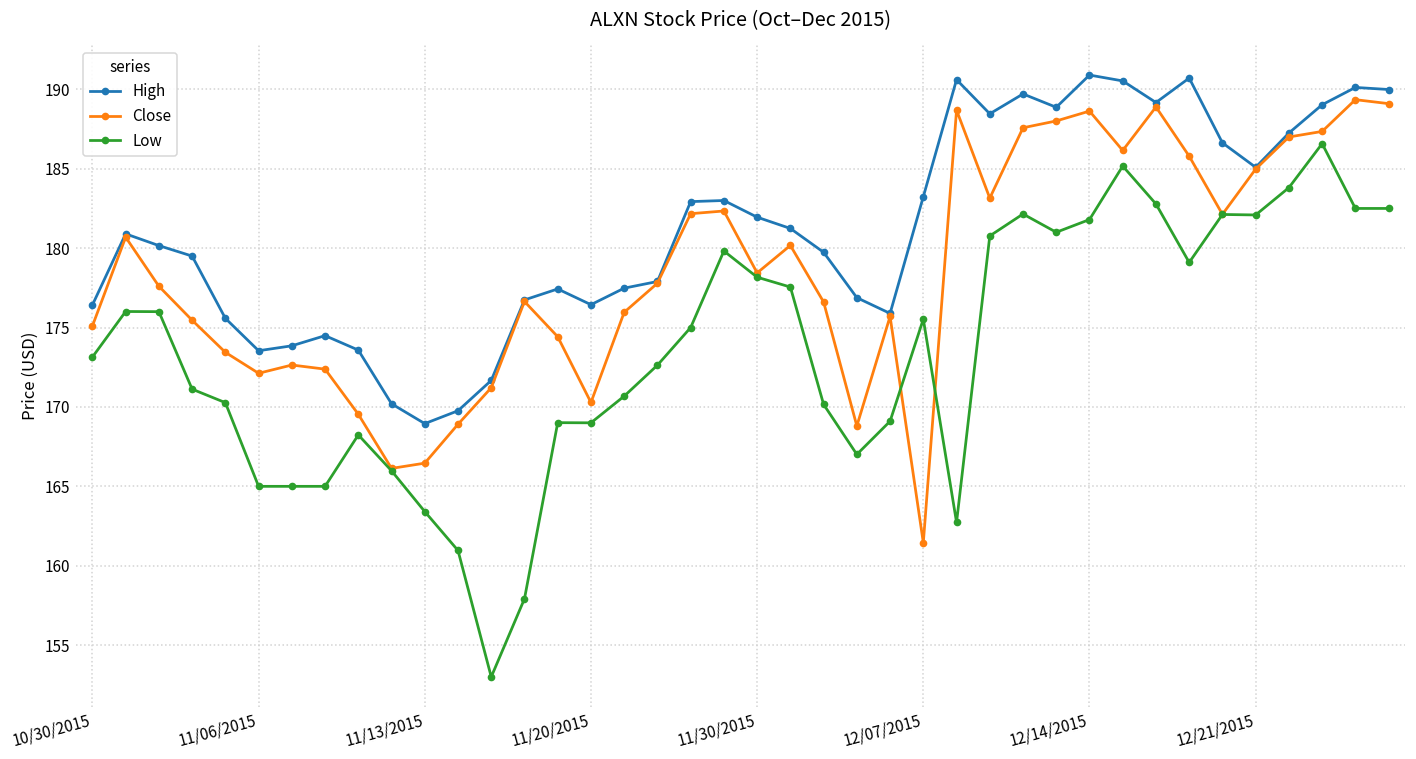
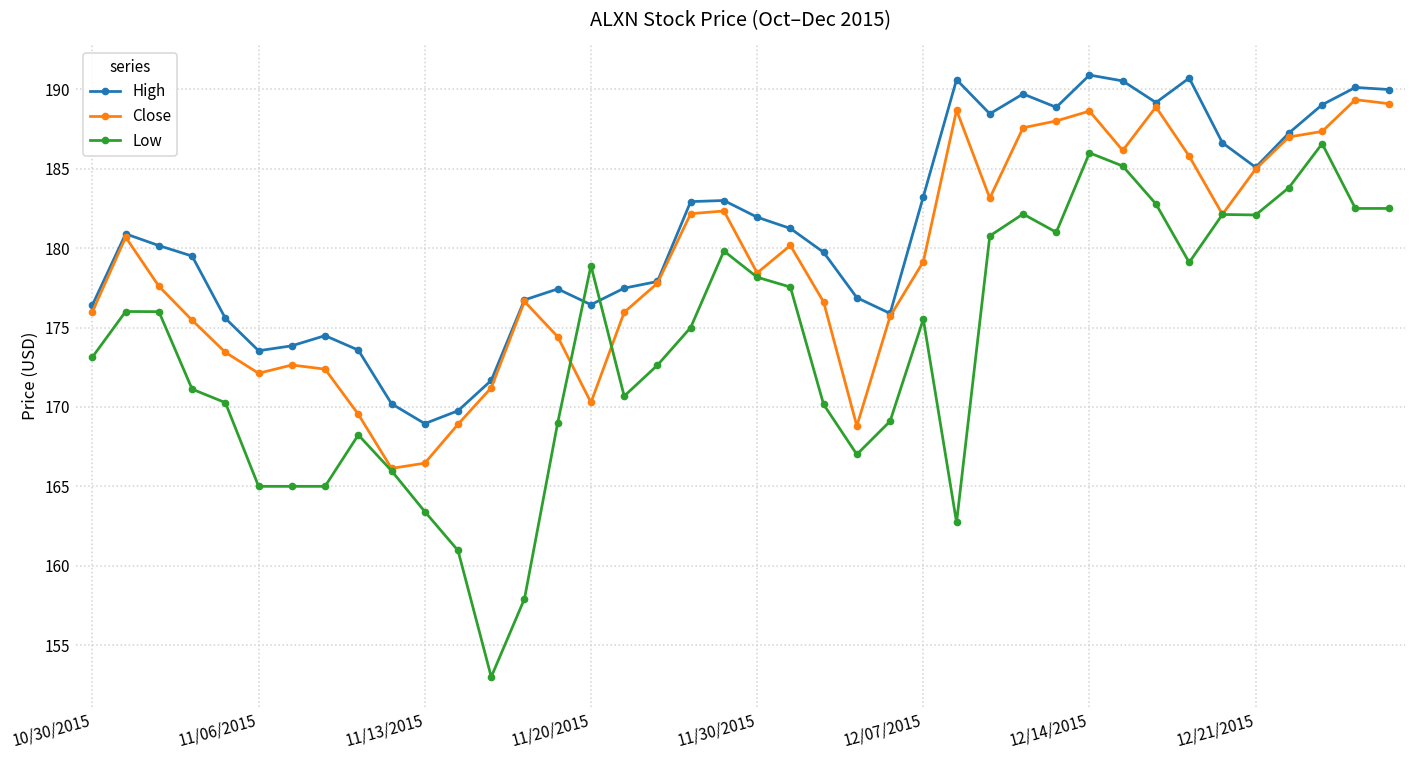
  {
    "High": {
      "10/30/2015": 176.4,
      "11/06/2015": 173.5,
      "11/13/2015": 169.0,
      "11/20/2015": 176.4,
      "11/30/2015": 182.0,
      "12/07/2015": 183.2,
      "12/14/2015": 190.9
    },
    "Close": {
-     "10/30/2015": 175.1,
+     "10/30/2015": 176.0,
      "11/06/2015": 172.1,
      "11/13/2015": 166.5,
      "11/20/2015": 170.3,
      "11/30/2015": 178.4,
-     "12/07/2015": 161.5,
+     "12/07/2015": 179.2,
      "12/14/2015": 188.6
    },
    "Low": {
      "10/30/2015": 173.1,
      "11/06/2015": 165.0,
      "11/13/2015": 163.4,
-     "11/20/2015": 169.0,
+     "11/20/2015": 178.9,
      "11/30/2015": 178.2,
      "12/07/2015": 175.5,
-     "12/14/2015": 181.8,
+     "12/14/2015": 186.0,
      "12/21/2015": 182.1
    }
  }
